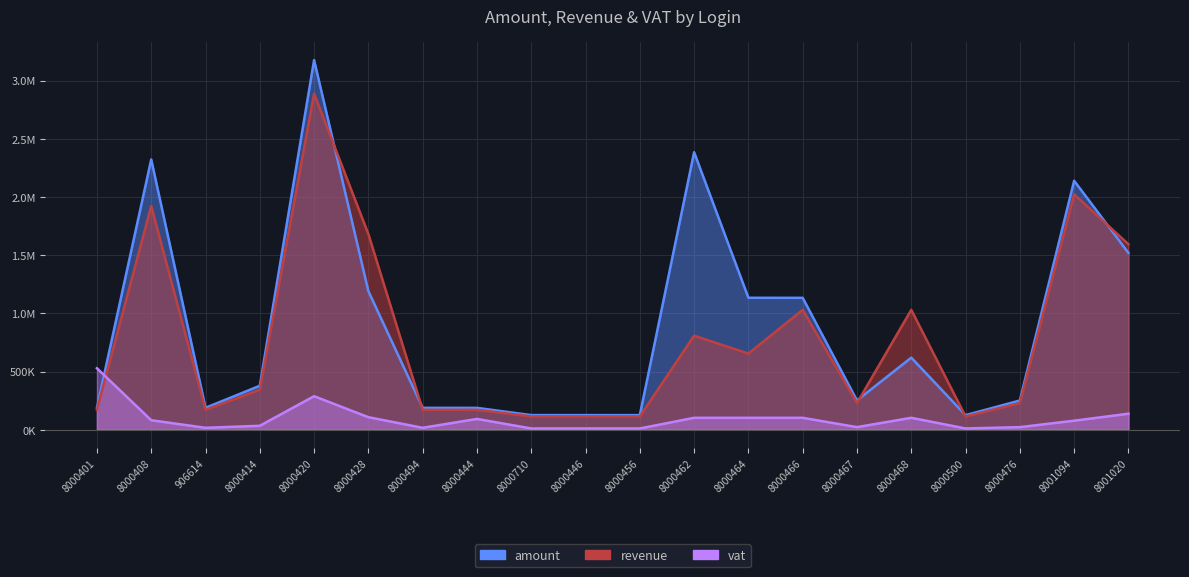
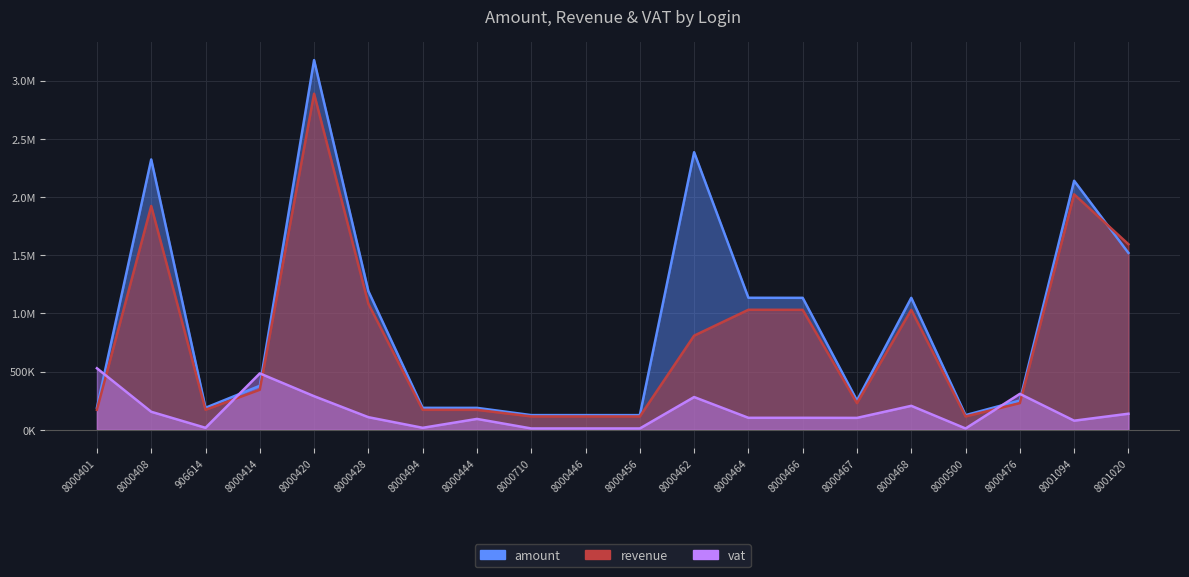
  {
    "amount": {
      "8000408": 2320000,
      "8000414": 380000,
      "8000420": 3180000,
      "8000428": 1190000,
      "8000462": 2390000,
      "8000464": 1130000,
      "8000466": 1130000,
      "8000467": 250000,
-     "8000468": 620000,
+     "8000468": 1130000,
      "8000476": 250000,
      "8001094": 2140000,
      "8001020": 1520000
    },
    "revenue": {
      "8000408": 1920000,
      "8000414": 340000,
      "8000420": 2890000,
-     "8000428": 1680000,
+     "8000428": 1080000,
      "8000462": 810000,
-     "8000464": 650000,
+     "8000464": 1030000,
      "8000466": 1030000,
      "8000467": 230000,
      "8000468": 1030000,
      "8000476": 230000,
      "8001094": 2020000,
      "8001020": 1590000
    },
    "vat": {
      "8000401": 530000,
-     "8000408": 80000,
+     "8000408": 150000,
      "906614": 20000,
-     "8000414": 30000,
+     "8000414": 480000,
      "8000420": 290000,
      "8000428": 110000,
      "8000494": 20000,
      "8000444": 90000,
      "8000710": 10000,
      "8000446": 10000,
      "8000456": 10000,
-     "8000462": 100000,
+     "8000462": 280000,
      "8000464": 100000,
      "8000466": 100000,
-     "8000467": 20000,
-     "8000468": 100000,
+     "8000467": 100000,
+     "8000468": 210000,
      "8000500": 10000,
-     "8000476": 20000,
+     "8000476": 310000,
      "8001094": 80000,
      "8001020": 140000
    }
  }
